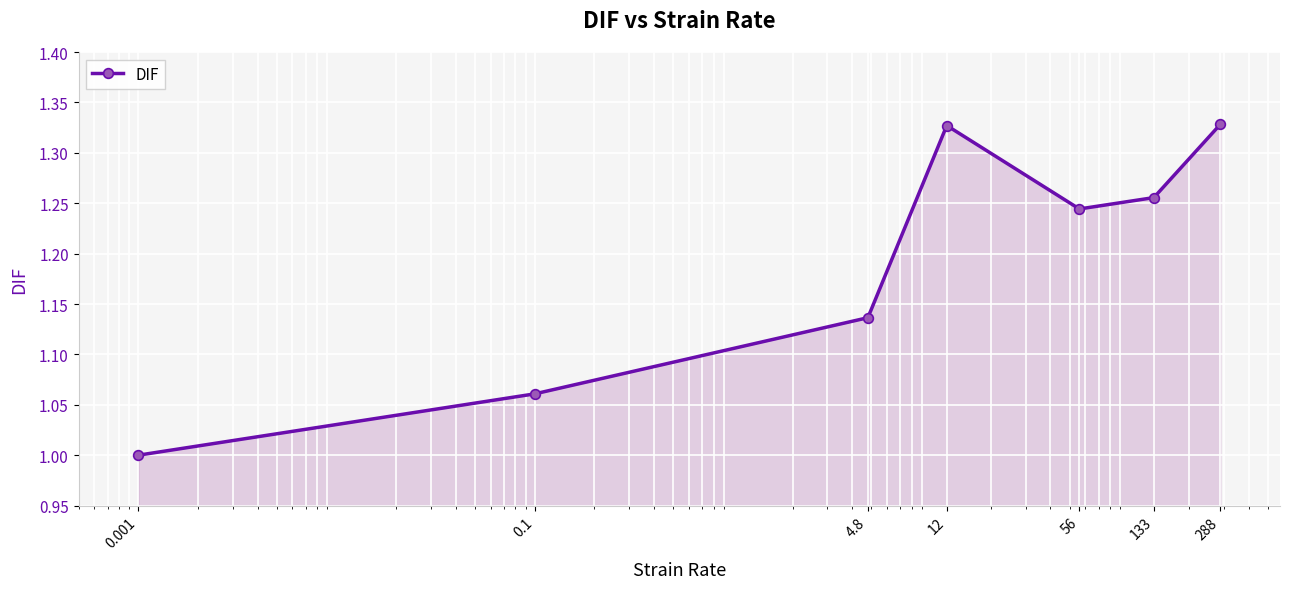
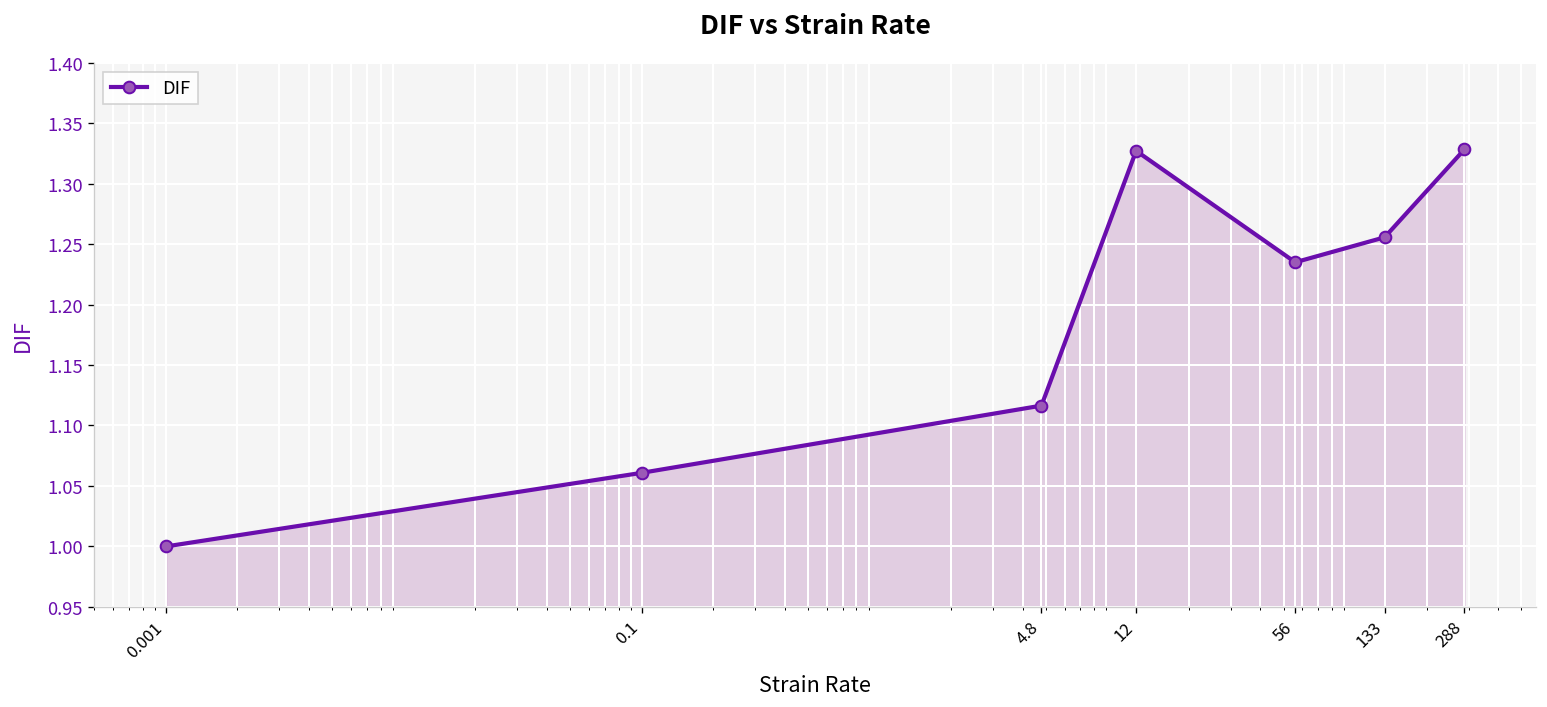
  {
    "0.001": 1.000,
    "0.1": 1.061,
-   "4.8": 1.136,
+   "4.8": 1.116,
    "12": 1.327,
-   "56": 1.244,
+   "56": 1.235,
    "133": 1.256,
    "288": 1.328
  }
